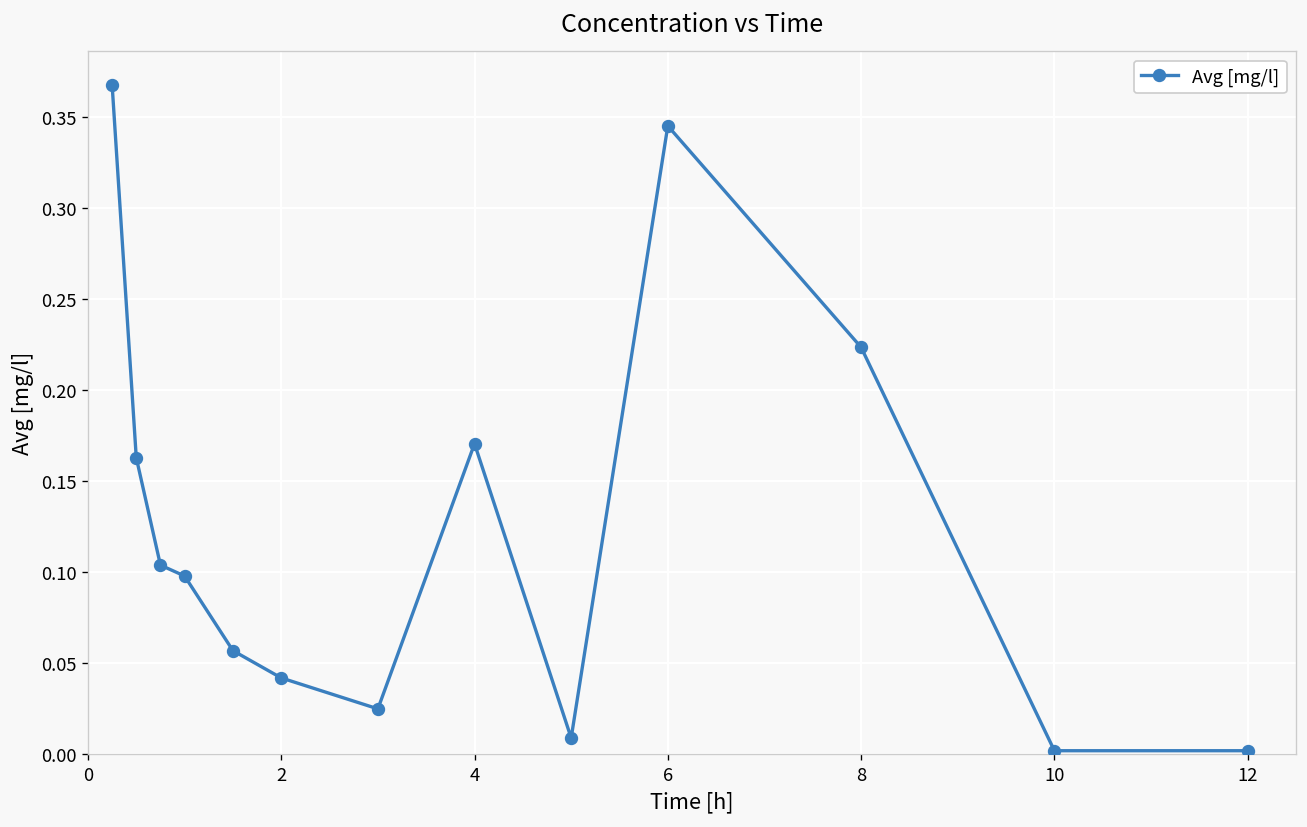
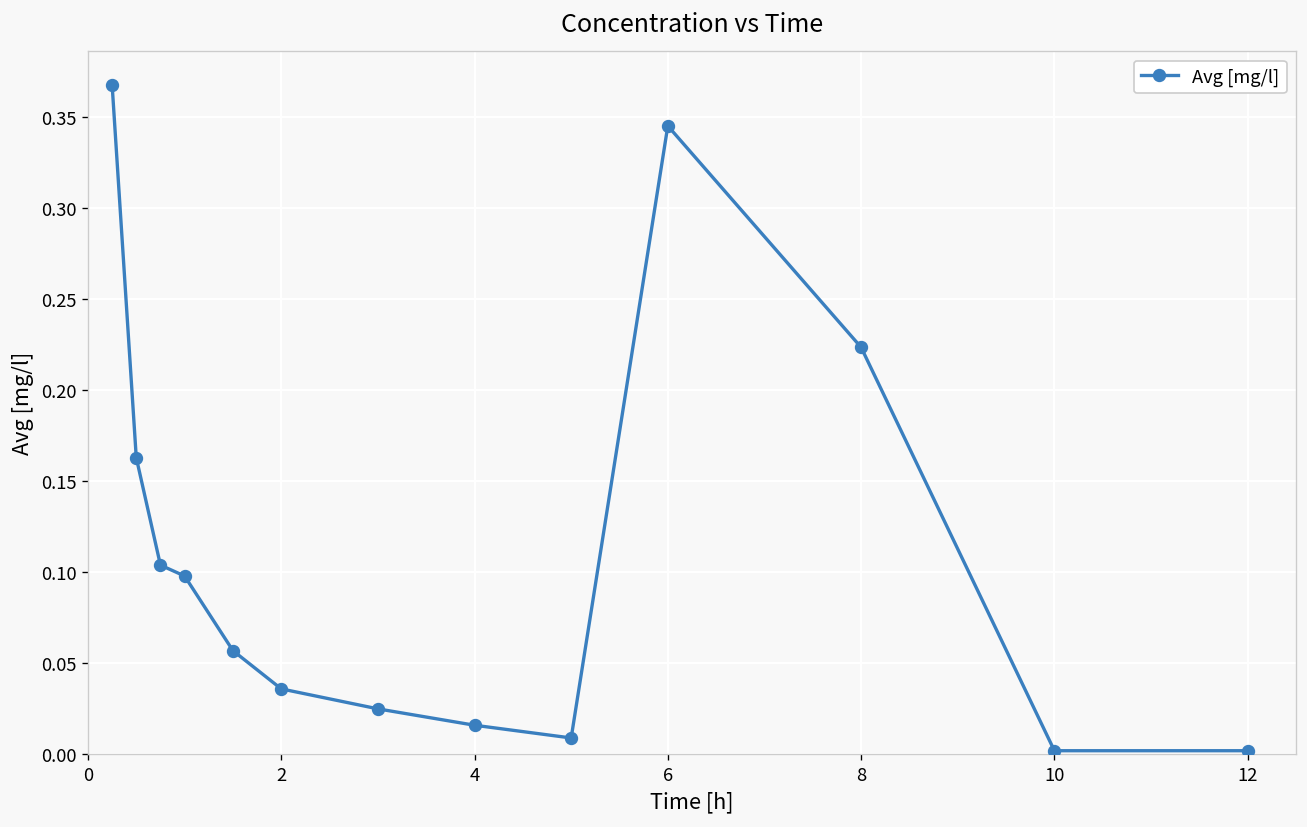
  {
-   "2": 0.042,
-   "4": 0.171,
+   "2": 0.036,
+   "4": 0.016,
    "6": 0.345,
    "8": 0.224,
    "10": 0.002,
    "12": 0.002
  }
